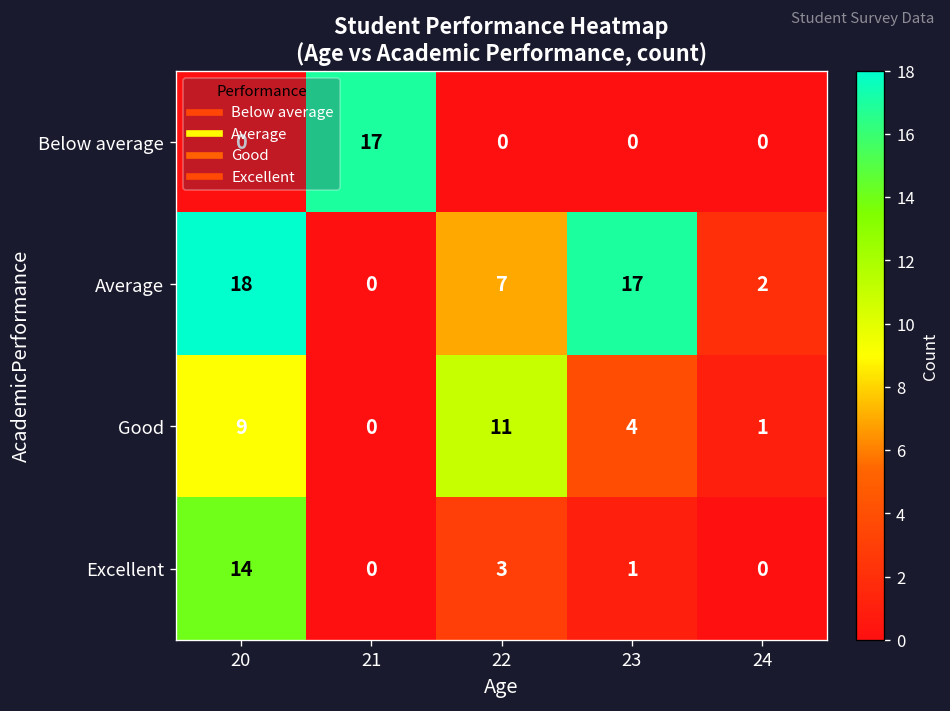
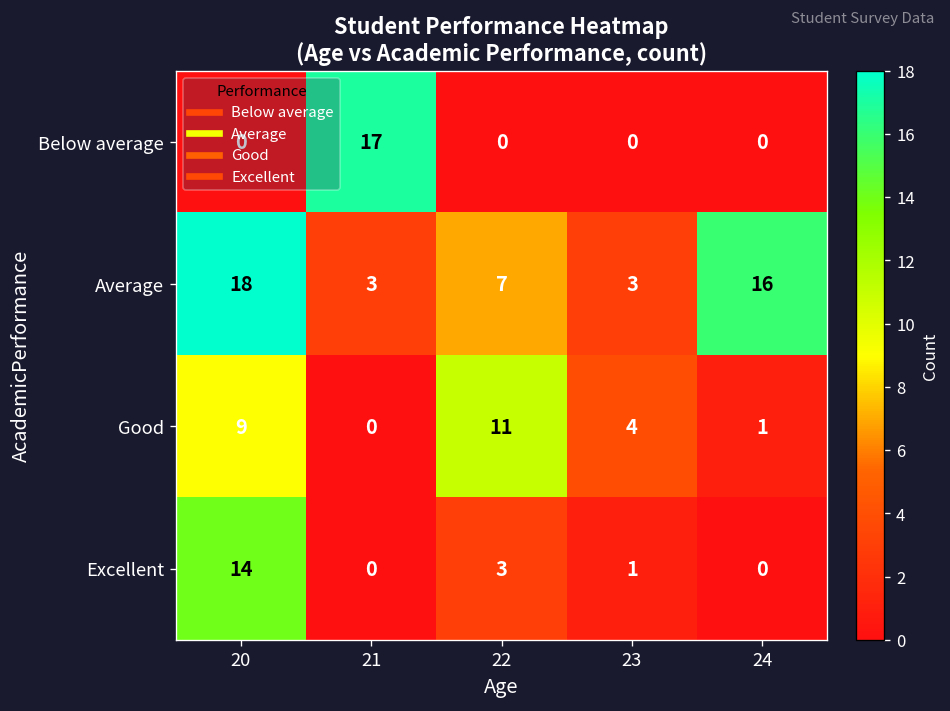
  {
    "Below average": {
      "21": 17,
      "22": 0,
      "23": 0,
      "24": 0
    },
    "Average": {
      "20": 18,
-     "21": 0,
+     "21": 3,
      "22": 7,
-     "23": 17,
-     "24": 2
+     "23": 3,
+     "24": 16
    },
    "Good": {
      "20": 9,
      "21": 0,
      "22": 11,
      "23": 4,
      "24": 1
    },
    "Excellent": {
      "20": 14,
      "21": 0,
      "22": 3,
      "23": 1,
      "24": 0
    }
  }
